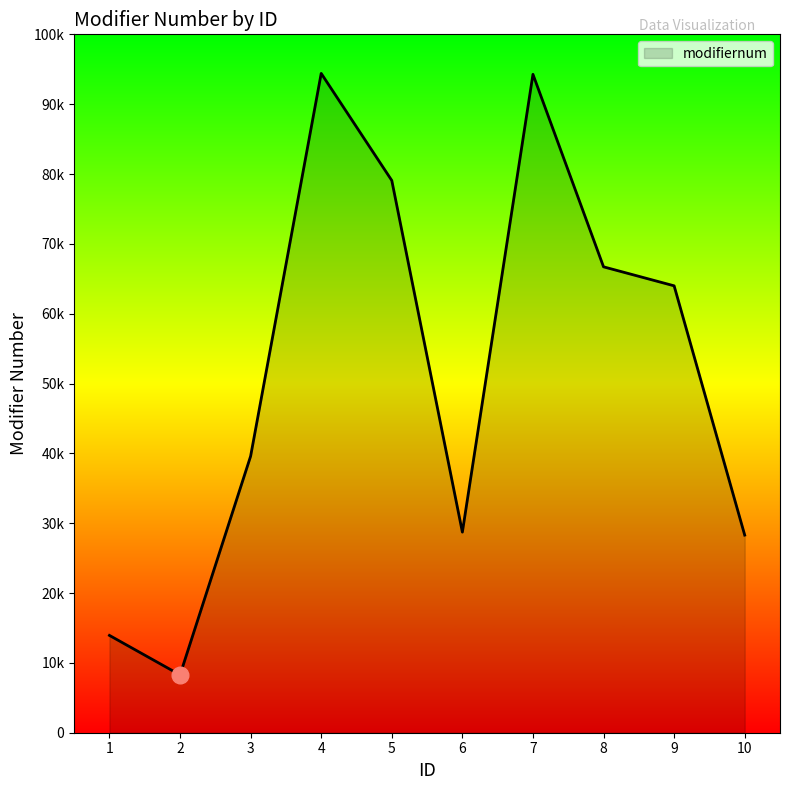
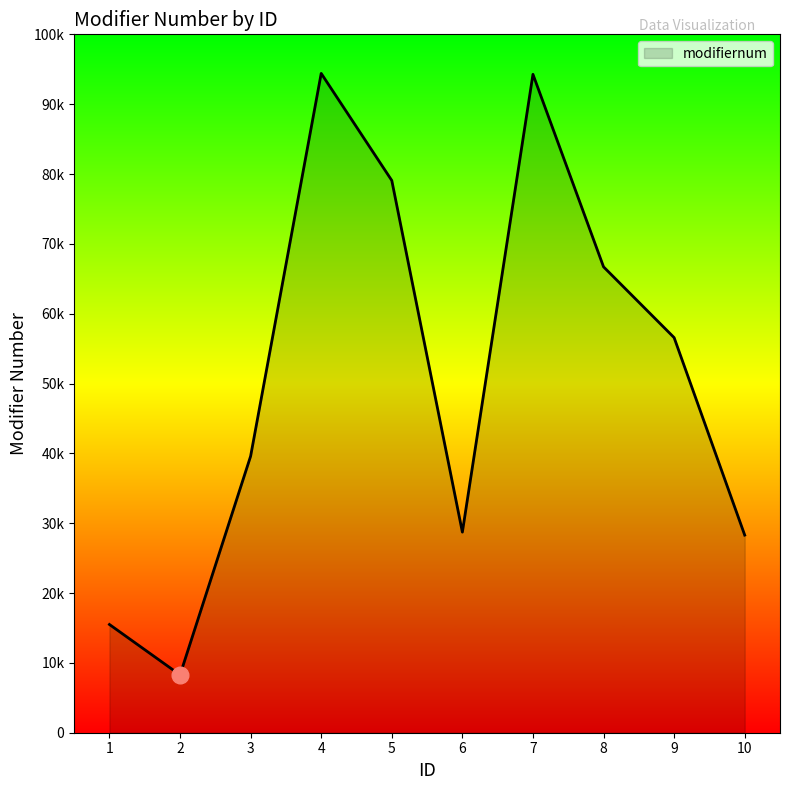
  {
    "modifiernum": {
-     "1": 14000,
+     "1": 15000,
      "3": 40000,
      "4": 94000,
      "5": 79000,
      "6": 29000,
      "7": 94000,
      "8": 67000,
-     "9": 64000,
+     "9": 57000,
      "10": 28000
    }
  }
